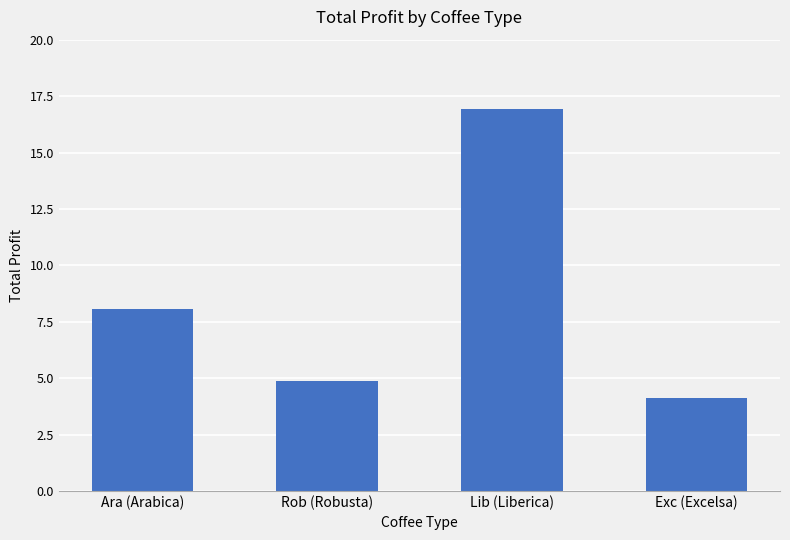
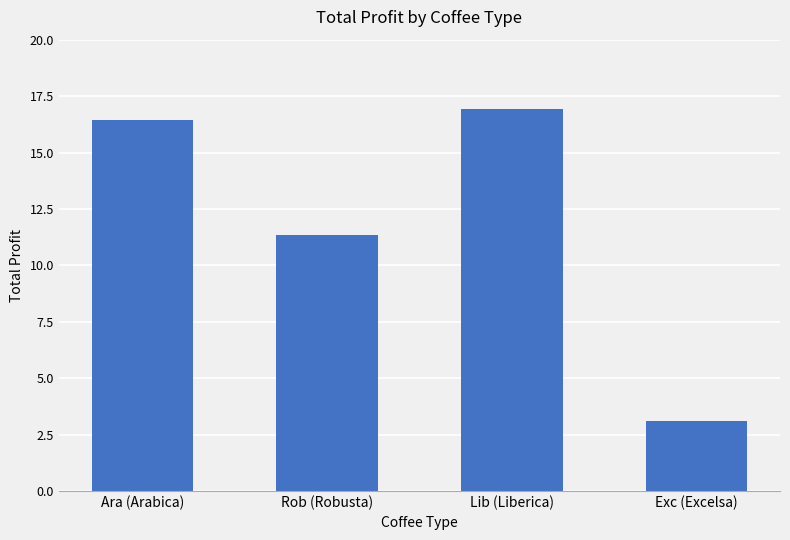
  {
-   "Ara (Arabica)": 8.0,
-   "Rob (Robusta)": 4.9,
+   "Ara (Arabica)": 16.5,
+   "Rob (Robusta)": 11.3,
    "Lib (Liberica)": 16.9,
-   "Exc (Excelsa)": 4.1
+   "Exc (Excelsa)": 3.1
  }
